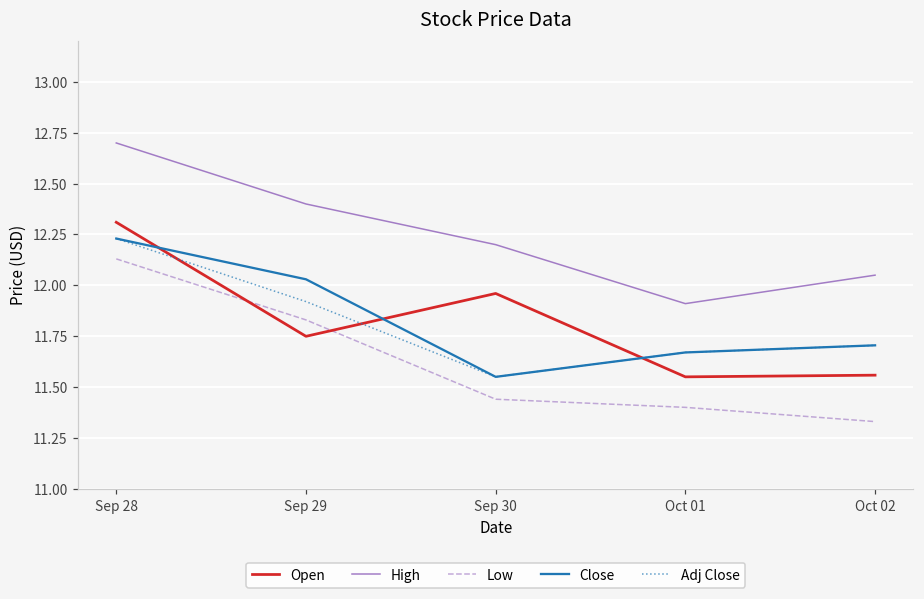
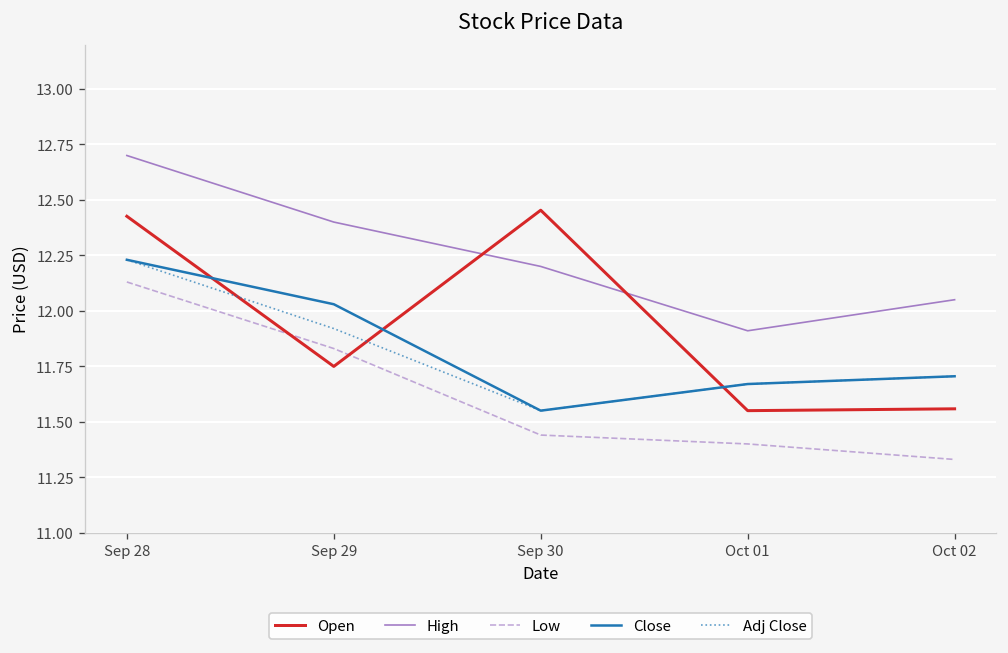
  {
    "Open": {
-     "Sep 28": 12.31,
+     "Sep 28": 12.43,
      "Sep 29": 11.75,
-     "Sep 30": 11.96,
+     "Sep 30": 12.45,
      "Oct 01": 11.55,
      "Oct 02": 11.56
    }
  }
